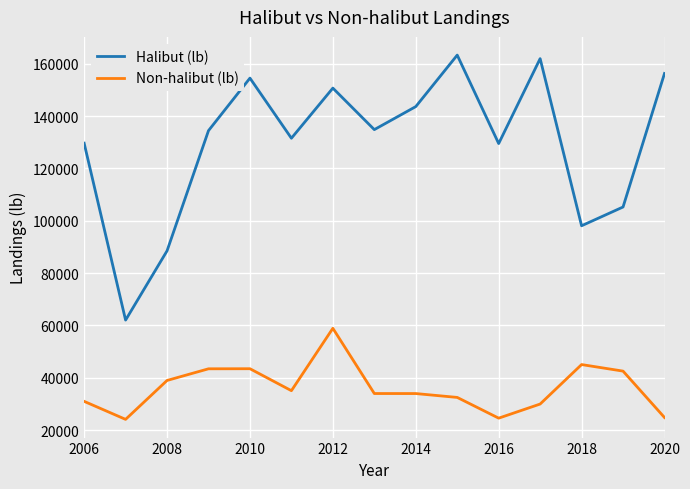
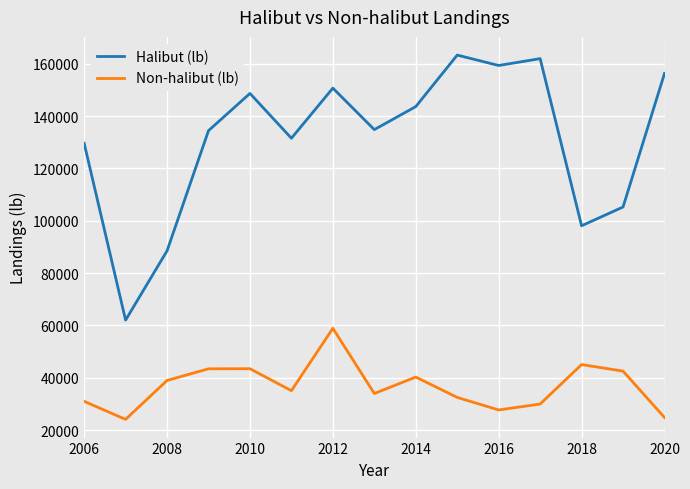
  {
    "Halibut (lb)": {
      "2006": 130000,
      "2008": 89000,
-     "2010": 155000,
+     "2010": 149000,
      "2012": 151000,
      "2014": 144000,
-     "2016": 130000,
+     "2016": 159000,
      "2018": 98000,
      "2020": 156000
    },
    "Non-halibut (lb)": {
      "2006": 31000,
      "2008": 39000,
      "2010": 43000,
      "2012": 59000,
-     "2014": 34000,
-     "2016": 25000,
+     "2014": 40000,
+     "2016": 28000,
      "2018": 45000,
      "2020": 25000
    }
  }
